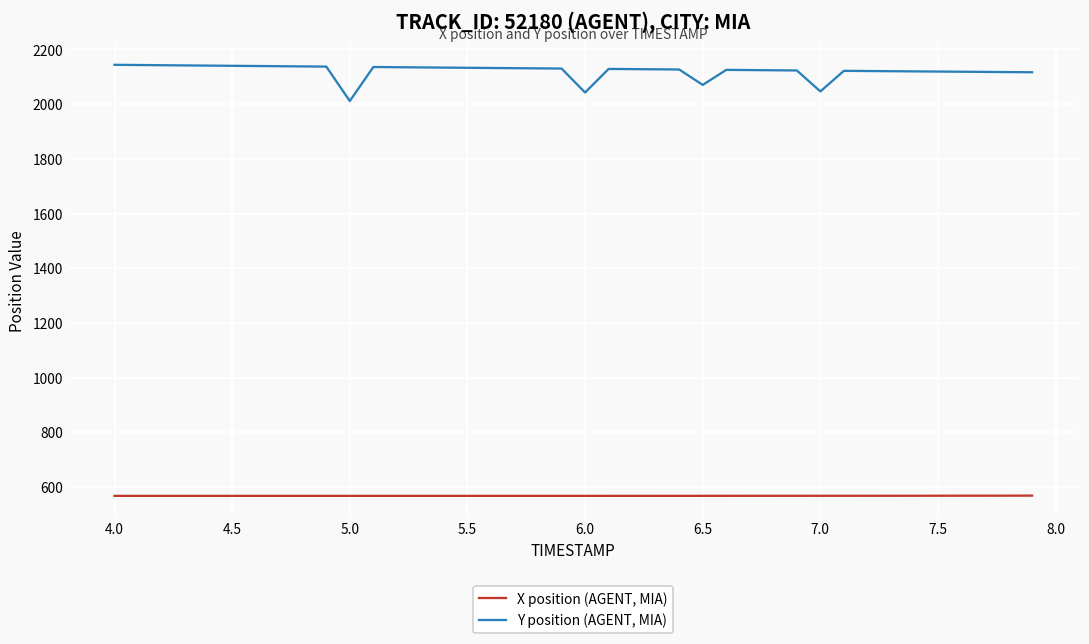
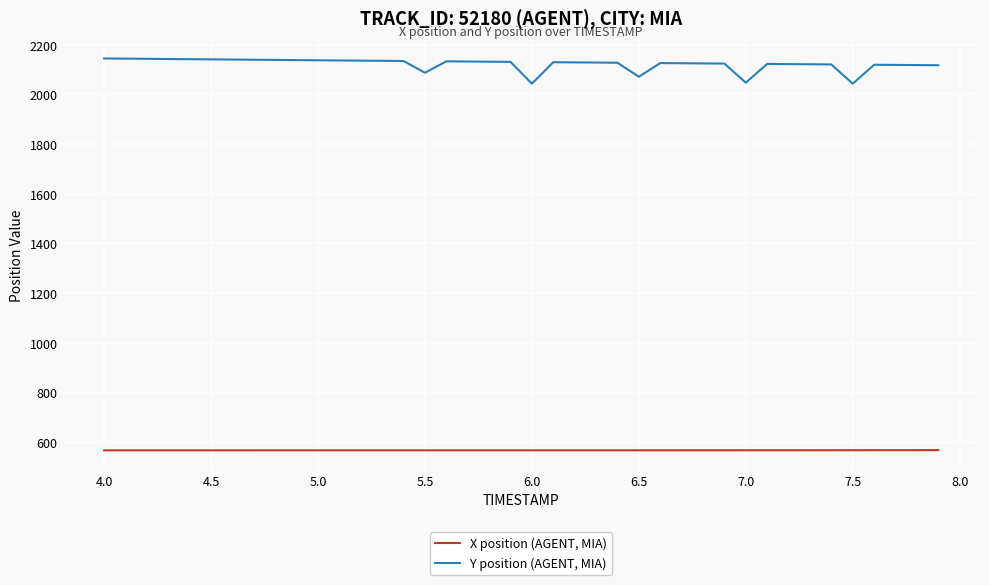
  {
    "X position (AGENT, MIA)": {
      "4.0": 570,
      "4.5": 570,
      "5.0": 570,
      "5.5": 570,
      "6.0": 570,
      "6.5": 570,
      "7.0": 570,
      "7.5": 570
    },
    "Y position (AGENT, MIA)": {
      "4.0": 2140,
      "4.5": 2140,
-     "5.0": 2010,
-     "5.5": 2130,
+     "5.0": 2140,
+     "5.5": 2090,
      "6.0": 2040,
      "6.5": 2070,
      "7.0": 2050,
-     "7.5": 2120
+     "7.5": 2040
    }
  }
